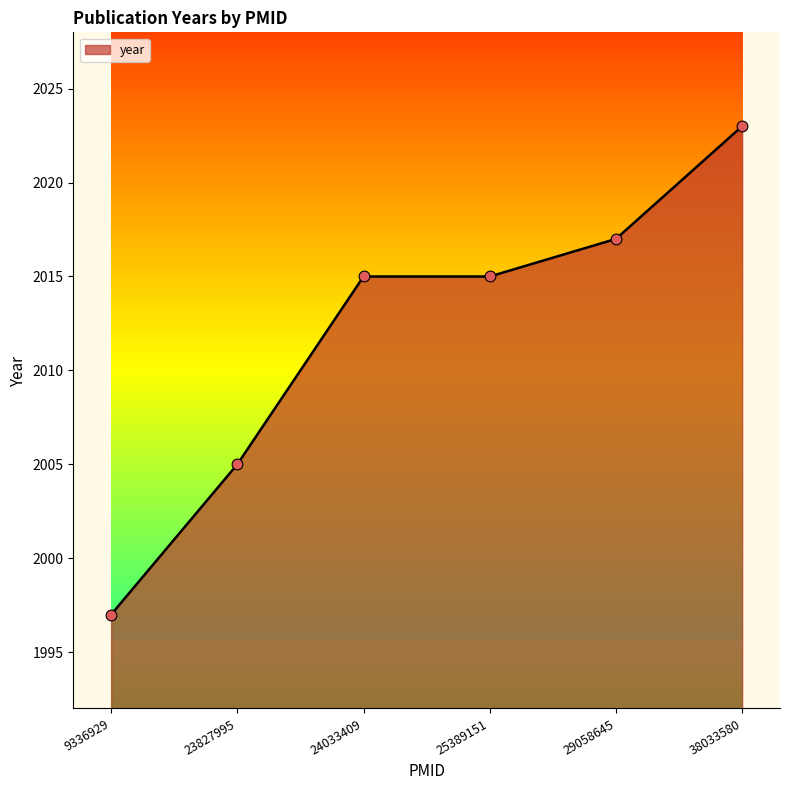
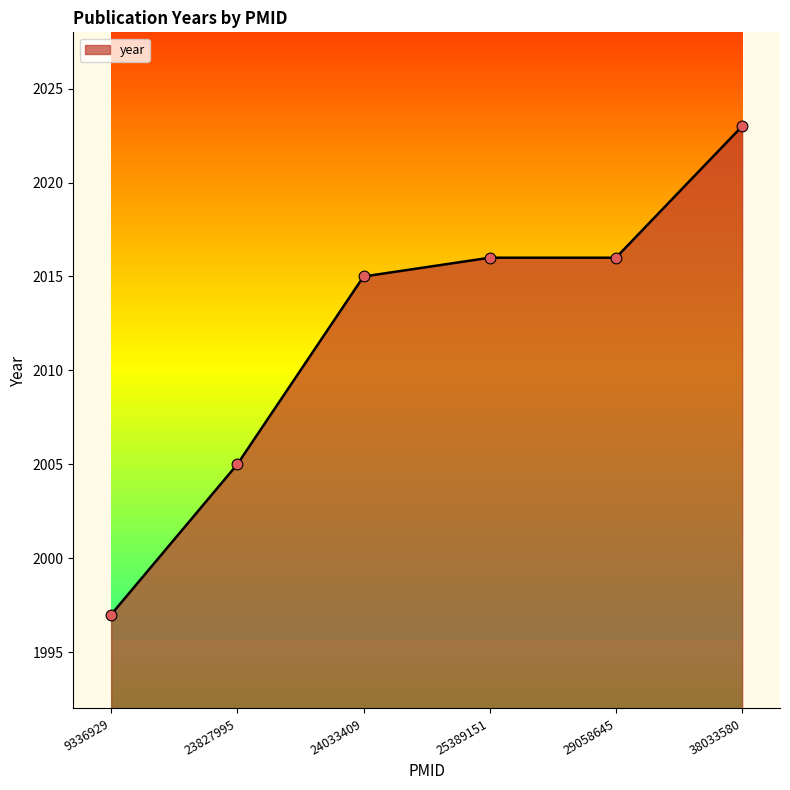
  {
    "9336929": 1997,
    "23827995": 2005,
    "24033409": 2015,
-   "25389151": 2015,
-   "29058645": 2017,
+   "25389151": 2016,
+   "29058645": 2016,
    "38033580": 2023
  }
